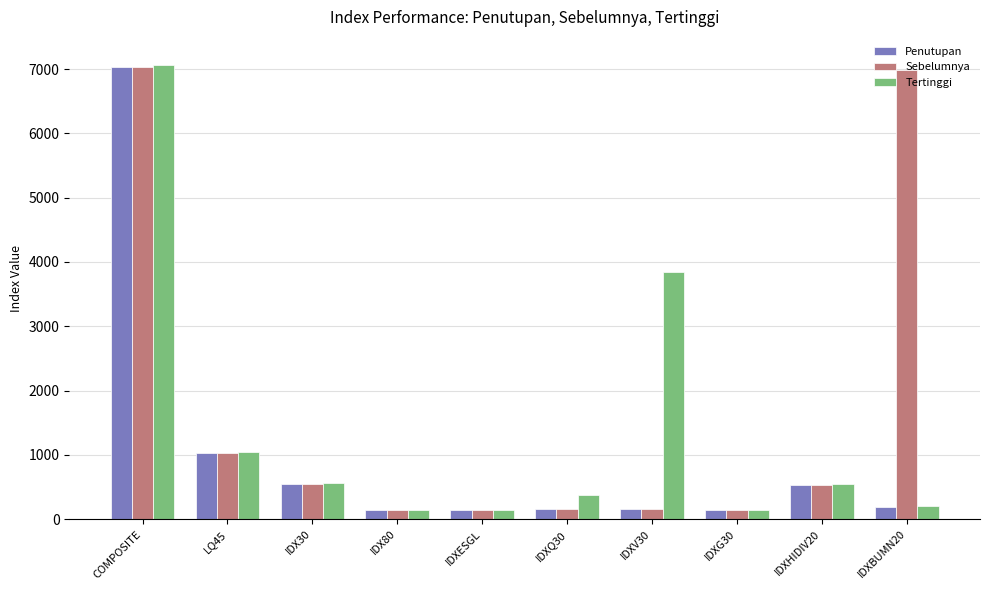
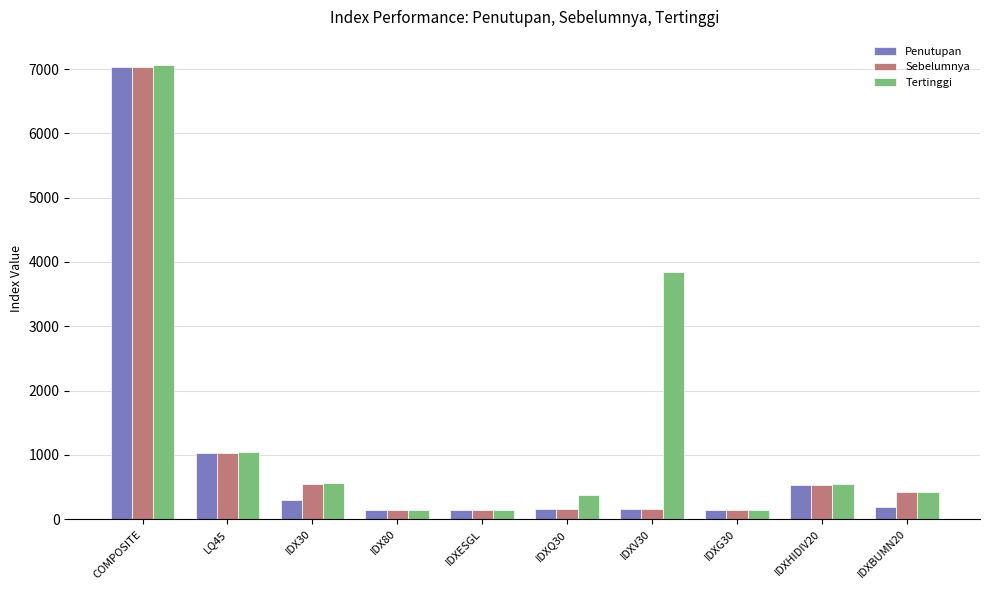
  {
    "Penutupan": {
      "COMPOSITE": 7000,
      "LQ45": 1000,
-     "IDX30": 600,
+     "IDX30": 300,
      "IDX80": 100,
      "IDXESGL": 100,
      "IDXQ30": 200,
      "IDXV30": 200,
      "IDXG30": 100,
      "IDXHIDIV20": 500,
      "IDXBUMN20": 200
    },
    "Sebelumnya": {
      "COMPOSITE": 7000,
      "LQ45": 1000,
      "IDX30": 600,
      "IDX80": 100,
      "IDXESGL": 100,
      "IDXQ30": 200,
      "IDXV30": 200,
      "IDXG30": 100,
      "IDXHIDIV20": 500,
-     "IDXBUMN20": 7000
+     "IDXBUMN20": 400
    },
    "Tertinggi": {
      "COMPOSITE": 7100,
      "LQ45": 1000,
      "IDX30": 600,
      "IDX80": 100,
      "IDXESGL": 100,
      "IDXQ30": 400,
      "IDXV30": 3800,
      "IDXG30": 200,
      "IDXHIDIV20": 500,
-     "IDXBUMN20": 200
+     "IDXBUMN20": 400
    }
  }
